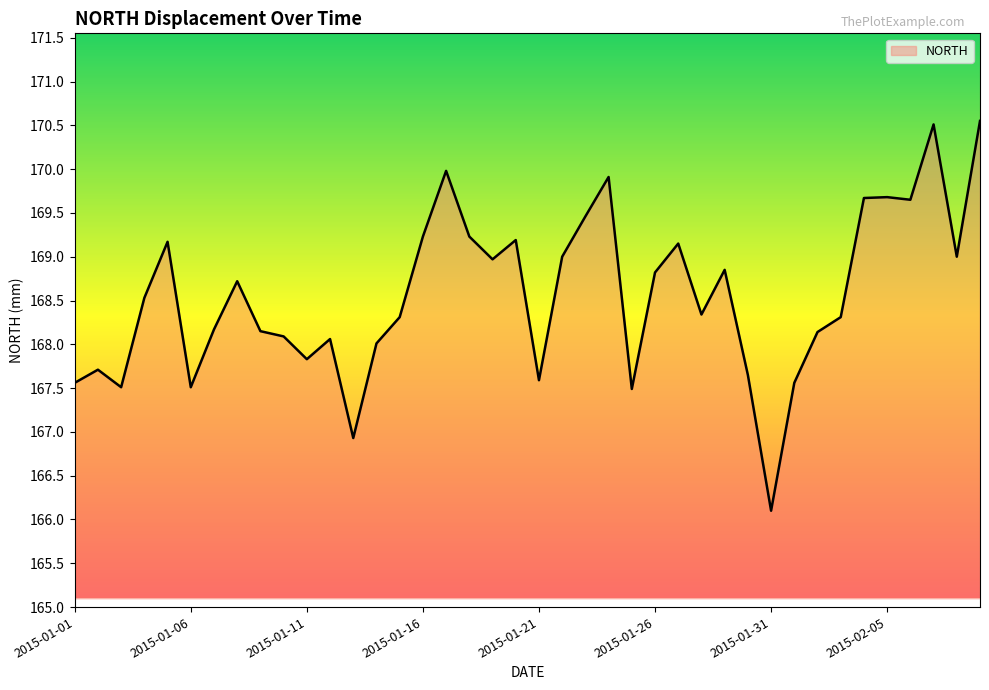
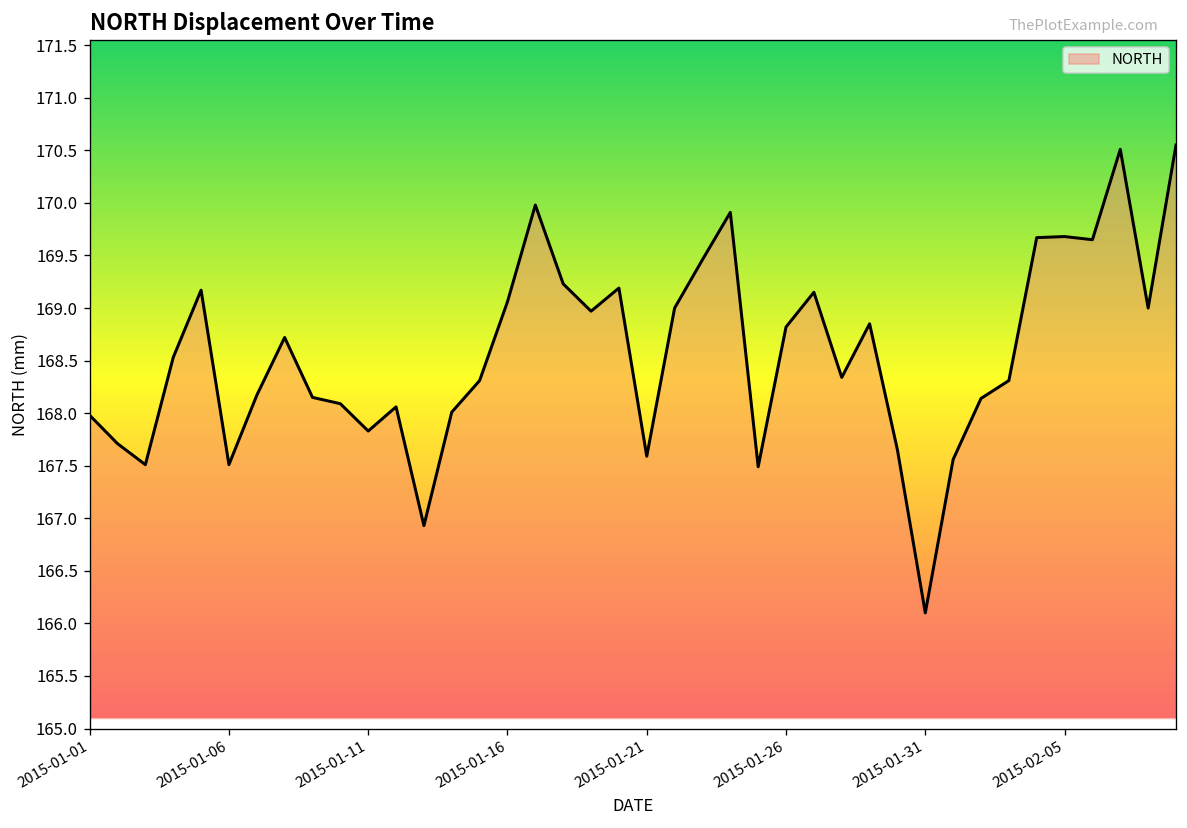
  {
-   "2015-01-01": 167.6,
+   "2015-01-01": 168.0,
    "2015-01-06": 167.5,
    "2015-01-11": 167.8,
-   "2015-01-16": 169.2,
+   "2015-01-16": 169.1,
    "2015-01-21": 167.6,
    "2015-01-26": 168.8,
    "2015-01-31": 166.1,
    "2015-02-05": 169.7
  }
